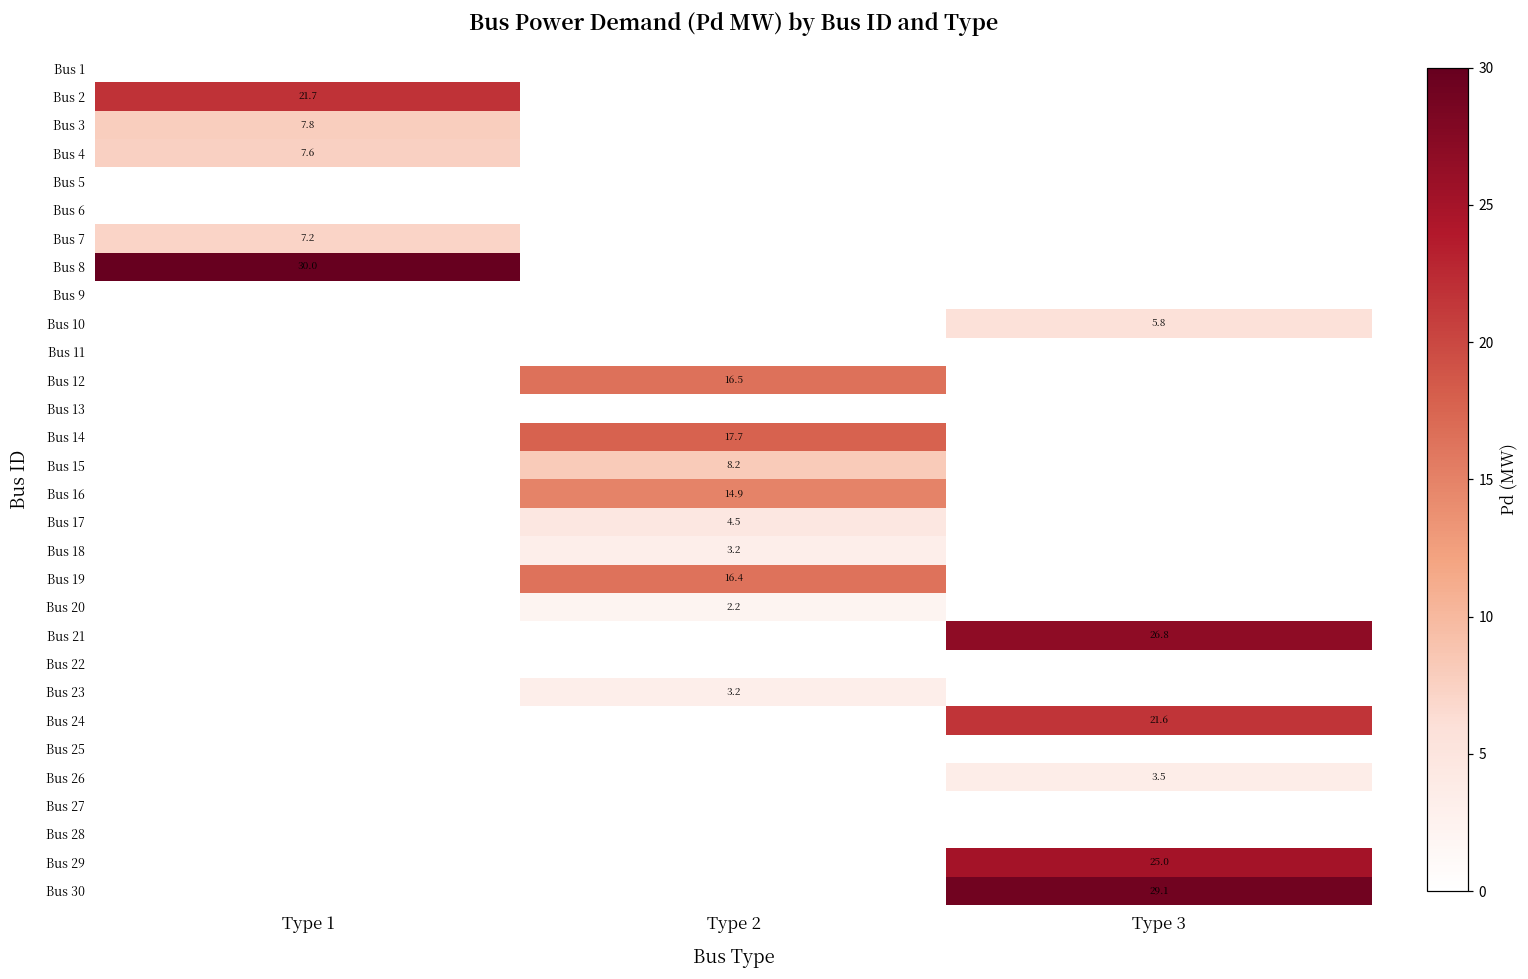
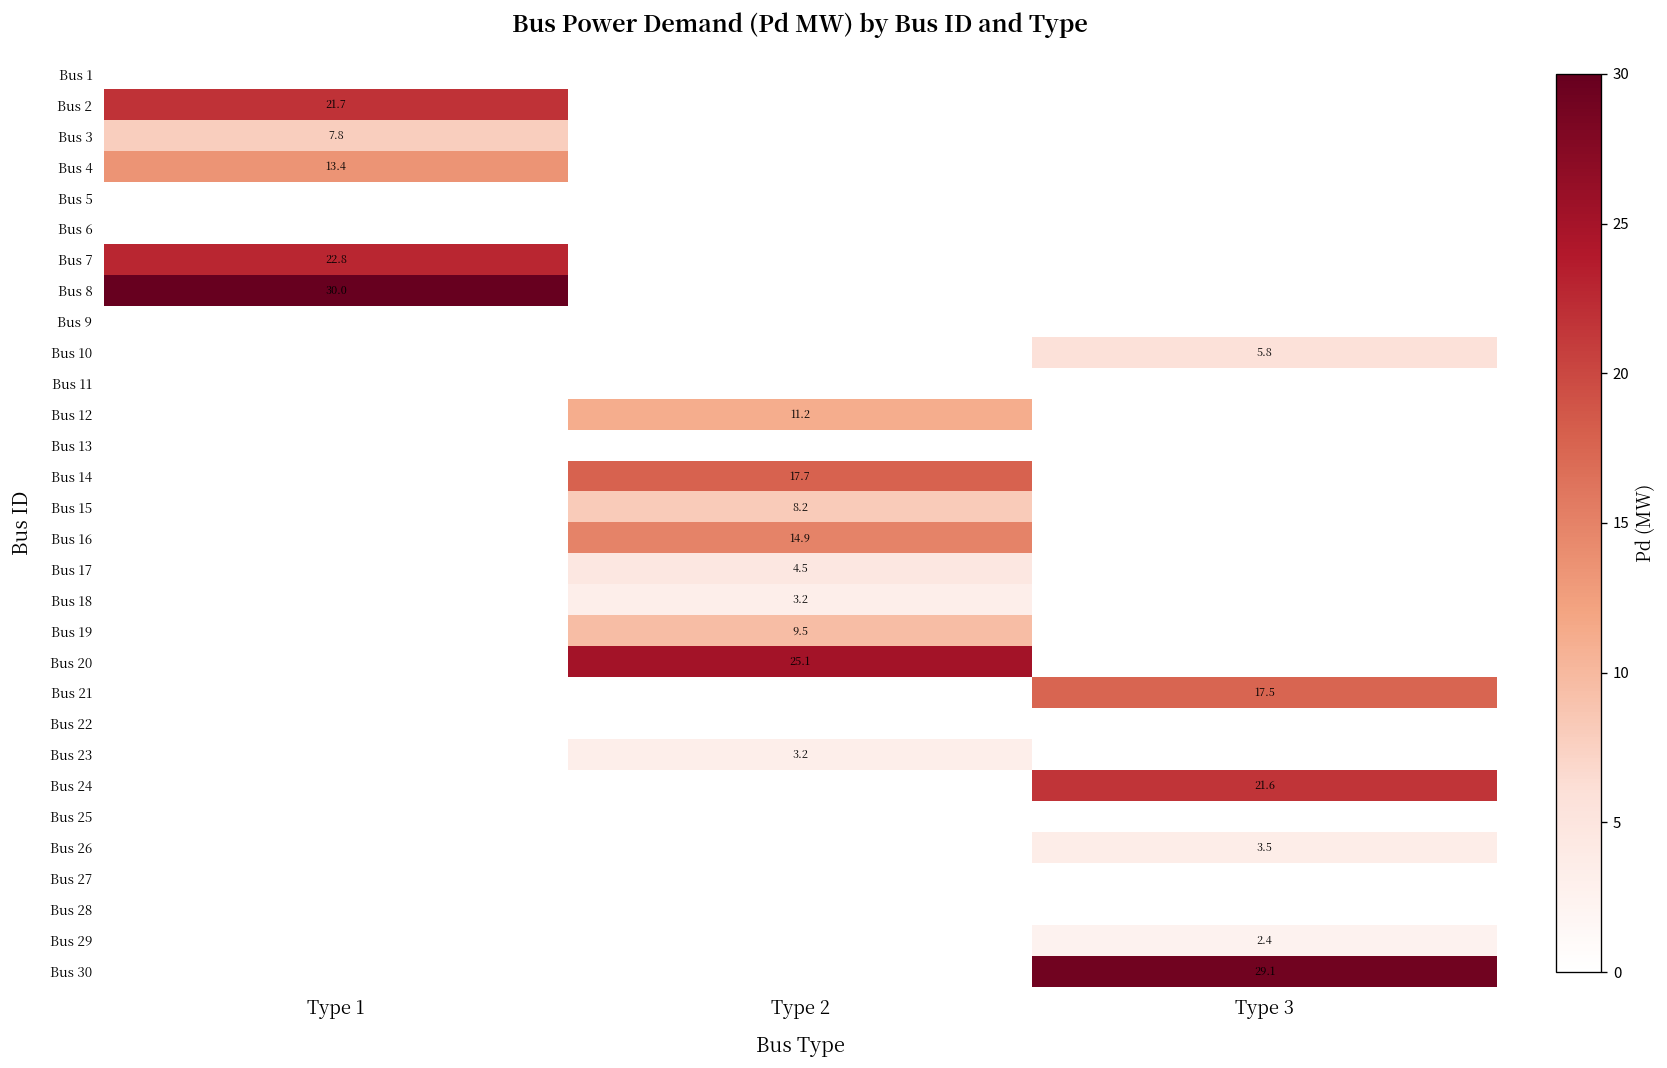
  {
    "Bus 2": {
      "Type 1": 21.7
    },
    "Bus 3": {
      "Type 1": 7.8
    },
    "Bus 4": {
-     "Type 1": 7.6
+     "Type 1": 13.4
    },
    "Bus 7": {
-     "Type 1": 7.2
+     "Type 1": 22.8
    },
    "Bus 8": {
      "Type 1": 30.0
    },
    "Bus 10": {
      "Type 3": 5.8
    },
    "Bus 12": {
-     "Type 2": 16.5
+     "Type 2": 11.2
    },
    "Bus 14": {
      "Type 2": 17.7
    },
    "Bus 15": {
      "Type 2": 8.2
    },
    "Bus 16": {
      "Type 2": 14.9
    },
    "Bus 17": {
      "Type 2": 4.5
    },
    "Bus 18": {
      "Type 2": 3.2
    },
    "Bus 19": {
-     "Type 2": 16.4
+     "Type 2": 9.5
    },
    "Bus 20": {
-     "Type 2": 2.2
+     "Type 2": 25.1
    },
    "Bus 21": {
-     "Type 3": 26.8
+     "Type 3": 17.5
    },
    "Bus 23": {
      "Type 2": 3.2
    },
    "Bus 24": {
      "Type 3": 21.6
    },
    "Bus 26": {
      "Type 3": 3.5
    },
    "Bus 29": {
-     "Type 3": 25.0
+     "Type 3": 2.4
    },
    "Bus 30": {
      "Type 3": 29.1
    }
  }
